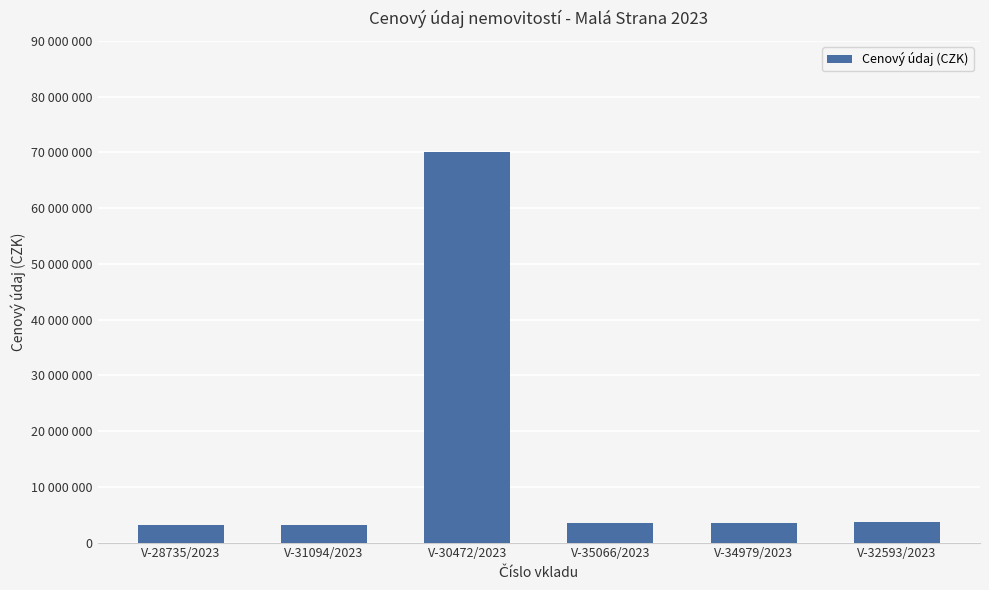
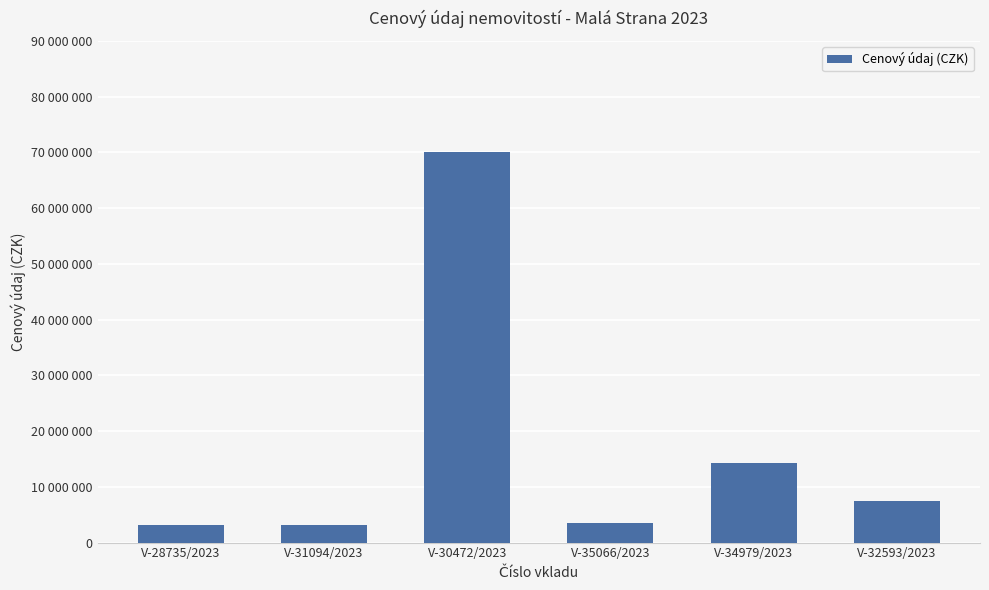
  {
    "V-28735/2023": 3000000,
    "V-31094/2023": 3000000,
    "V-30472/2023": 70000000,
    "V-35066/2023": 4000000,
-   "V-34979/2023": 4000000,
-   "V-32593/2023": 4000000
+   "V-34979/2023": 14000000,
+   "V-32593/2023": 8000000
  }
